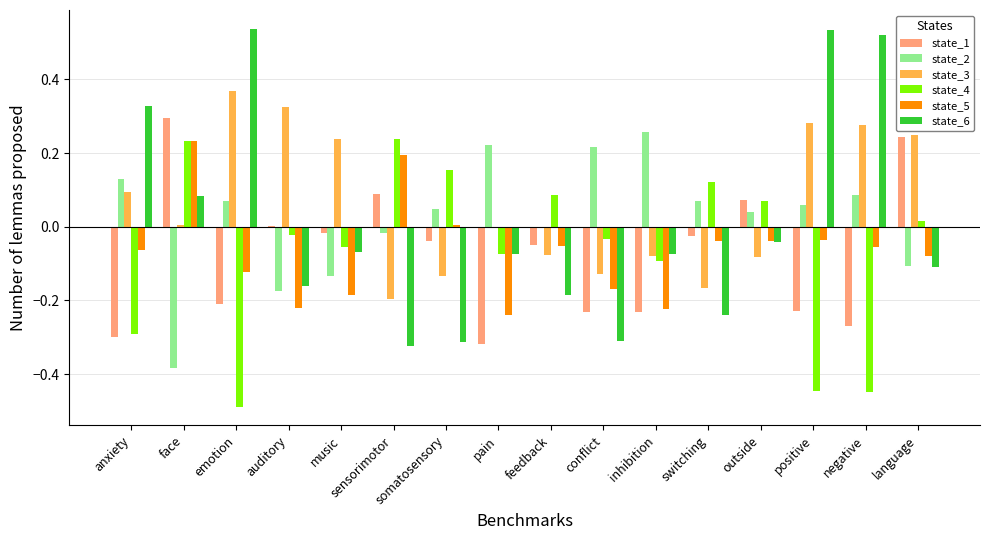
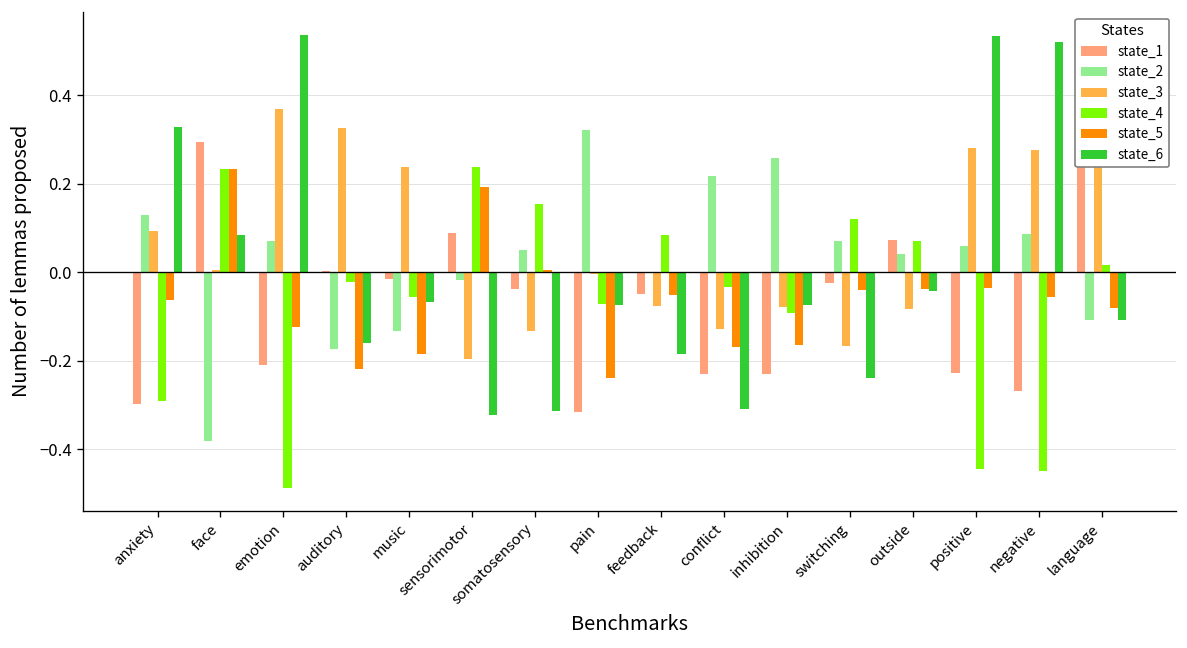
  {
    "state_2": {
      "anxiety": 0.13,
      "face": -0.38,
      "emotion": 0.07,
      "auditory": -0.17,
      "music": -0.13,
      "sensorimotor": -0.02,
      "somatosensory": 0.05,
-     "pain": 0.22,
+     "pain": 0.32,
      "conflict": 0.22,
      "inhibition": 0.26,
      "switching": 0.07,
      "outside": 0.04,
      "positive": 0.06,
      "negative": 0.09,
      "language": -0.11
    },
    "state_4": {
      "anxiety": -0.29,
      "face": 0.23,
      "emotion": -0.49,
      "auditory": -0.02,
      "music": -0.06,
      "sensorimotor": 0.24,
      "somatosensory": 0.15,
      "pain": -0.07,
      "feedback": 0.09,
      "conflict": -0.03,
      "inhibition": -0.09,
      "switching": 0.12,
      "outside": 0.07,
      "positive": -0.45,
      "negative": -0.45,
      "language": 0.02
    },
    "state_5": {
      "anxiety": -0.06,
      "face": 0.23,
      "emotion": -0.12,
      "auditory": -0.22,
      "music": -0.19,
      "sensorimotor": 0.19,
      "pain": -0.24,
      "feedback": -0.05,
      "conflict": -0.17,
-     "inhibition": -0.22,
+     "inhibition": -0.16,
      "switching": -0.04,
      "outside": -0.04,
      "positive": -0.04,
      "negative": -0.06,
      "language": -0.08
    },
    "state_6": {
      "anxiety": 0.33,
      "face": 0.08,
      "emotion": 0.54,
      "auditory": -0.16,
      "music": -0.07,
      "sensorimotor": -0.32,
      "somatosensory": -0.31,
      "pain": -0.07,
      "feedback": -0.19,
      "conflict": -0.31,
      "inhibition": -0.07,
      "switching": -0.24,
      "outside": -0.04,
      "positive": 0.53,
      "negative": 0.52,
      "language": -0.11
    }
  }
